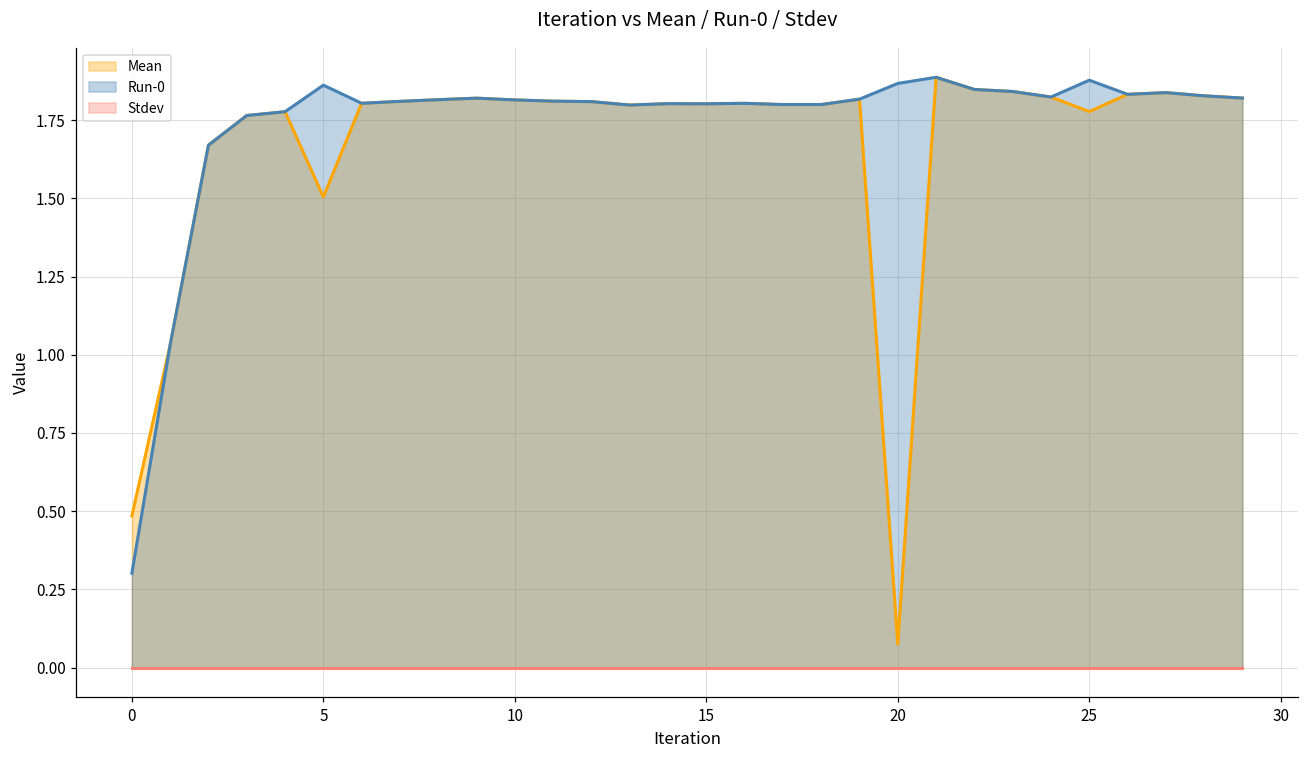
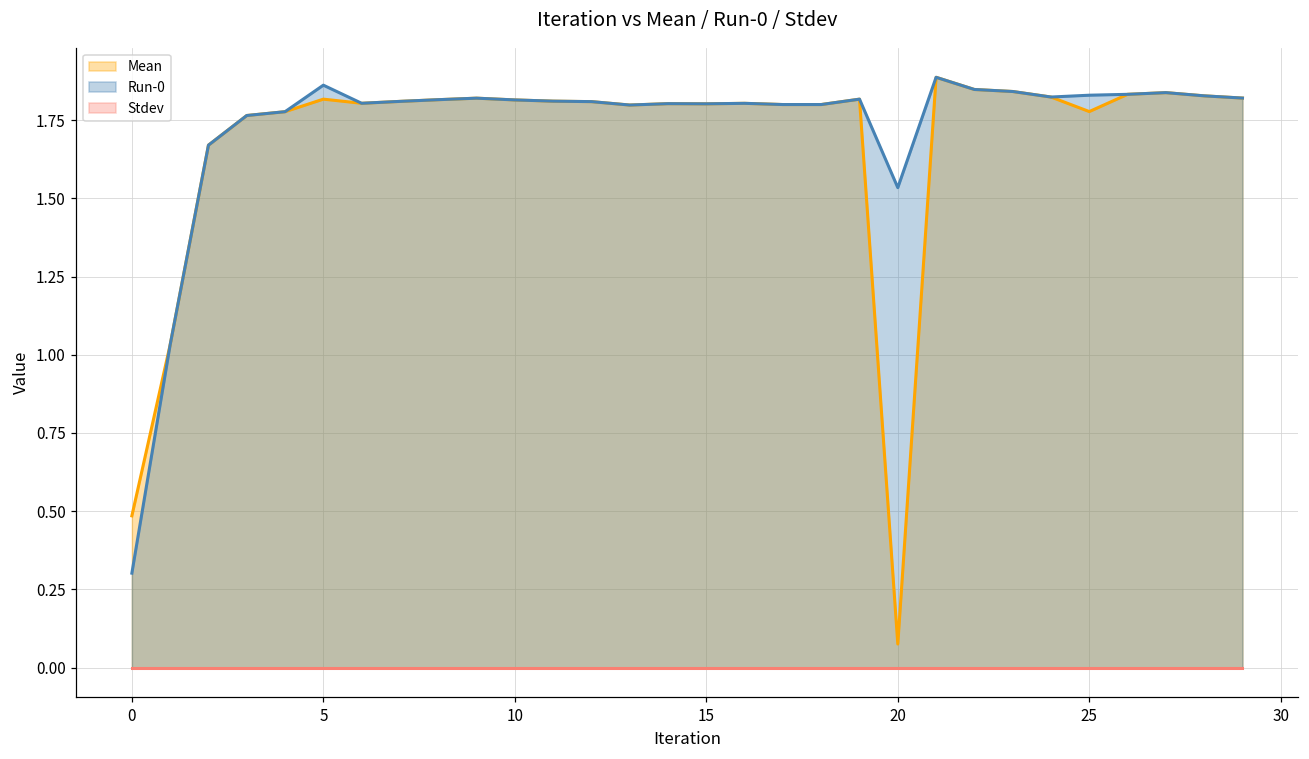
  {
    "Mean": {
      "0": 0.49,
-     "5": 1.50,
+     "5": 1.82,
      "20": 0.08,
      "25": 1.78
    },
    "Run-0": {
      "0": 0.30,
      "5": 1.86,
-     "20": 1.87,
-     "25": 1.88
+     "20": 1.53,
+     "25": 1.83
    },
    "Stdev": {
      "0": 0.00,
      "5": 0.00,
      "10": 0.00,
      "15": 0.00,
      "20": 0.00,
      "25": 0.00
    }
  }
